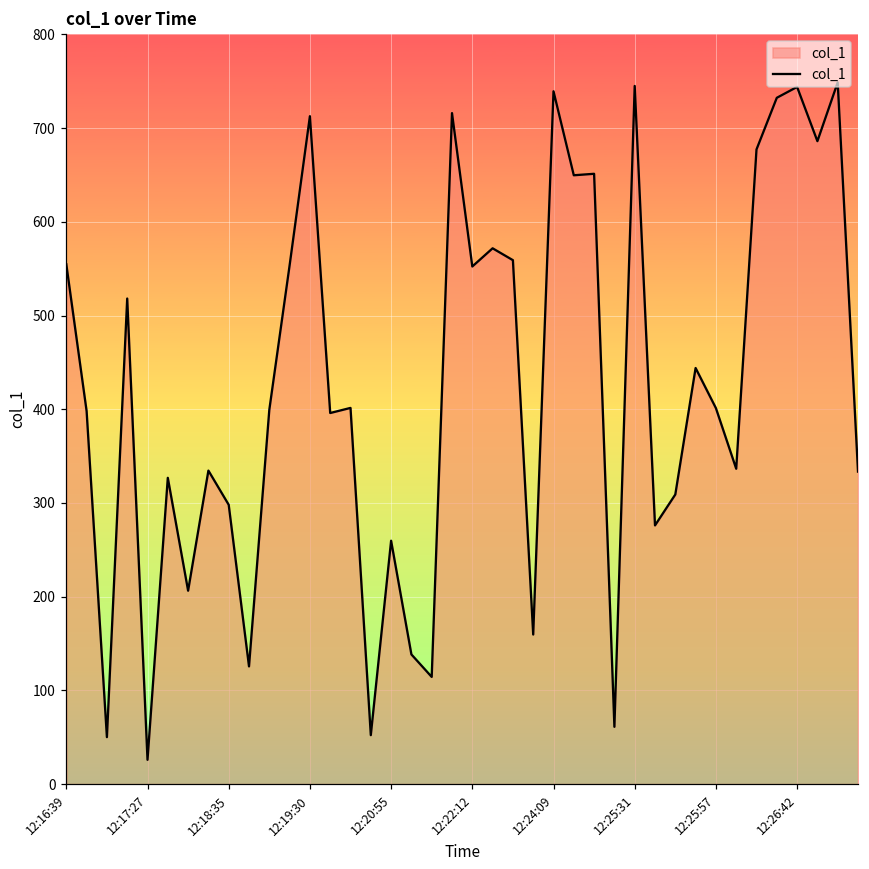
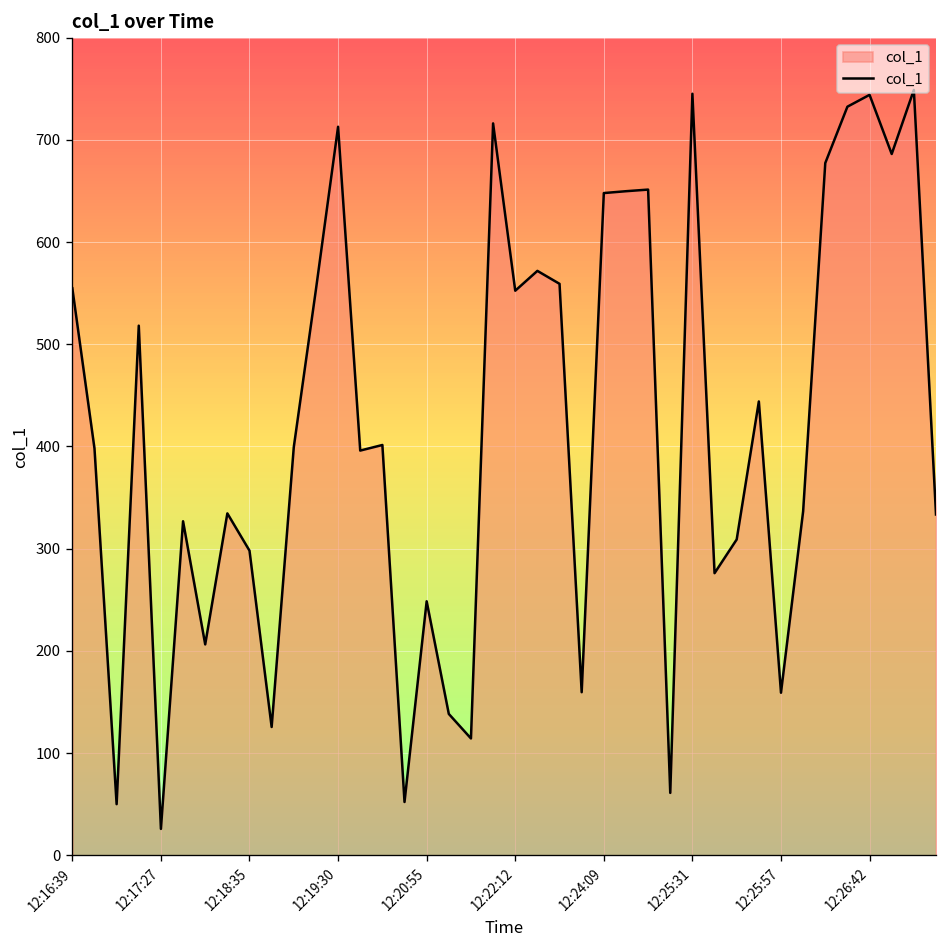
  {
    "12:16:39": 550,
    "12:17:27": 30,
    "12:18:35": 300,
    "12:19:30": 710,
-   "12:20:55": 260,
+   "12:20:55": 250,
    "12:22:12": 550,
-   "12:24:09": 740,
+   "12:24:09": 650,
    "12:25:31": 750,
-   "12:25:57": 400
+   "12:25:57": 160
  }
